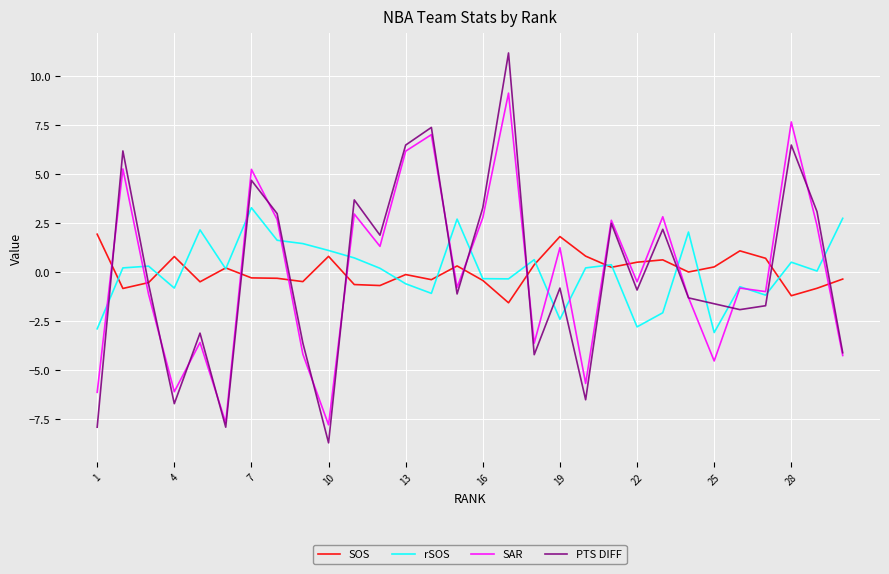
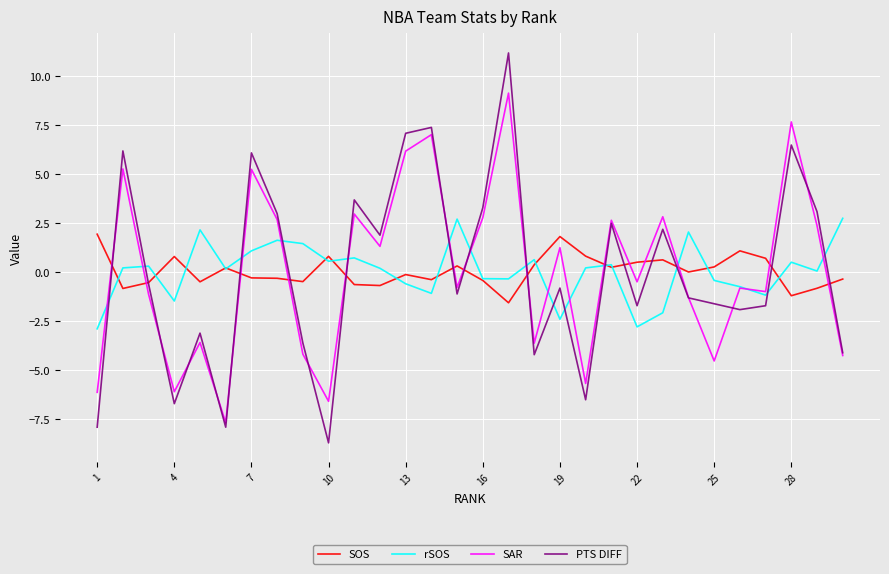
  {
    "SOS": {
      "1": 2.0,
      "4": 0.8,
      "7": -0.3,
      "10": 0.8,
      "13": -0.1,
      "19": 1.8,
      "22": 0.5,
      "25": 0.3,
      "28": -1.2
    },
    "rSOS": {
      "1": -2.9,
-     "4": -0.8,
-     "7": 3.3,
-     "10": 1.1,
+     "4": -1.5,
+     "7": 1.1,
+     "10": 0.6,
      "13": -0.6,
      "19": -2.4,
      "22": -2.8,
-     "25": -3.1,
+     "25": -0.4,
      "28": 0.5
    },
    "SAR": {
      "1": -6.1,
      "4": -6.1,
      "7": 5.3,
-     "10": -7.8,
+     "10": -6.6,
      "13": 6.2,
      "16": 2.8,
      "19": 1.3,
      "22": -0.5,
      "25": -4.5,
      "28": 7.7
    },
    "PTS DIFF": {
      "1": -7.9,
      "4": -6.7,
-     "7": 4.7,
+     "7": 6.1,
      "10": -8.7,
-     "13": 6.5,
+     "13": 7.1,
      "16": 3.3,
      "19": -0.8,
-     "22": -0.9,
+     "22": -1.7,
      "25": -1.6,
      "28": 6.5
    }
  }
